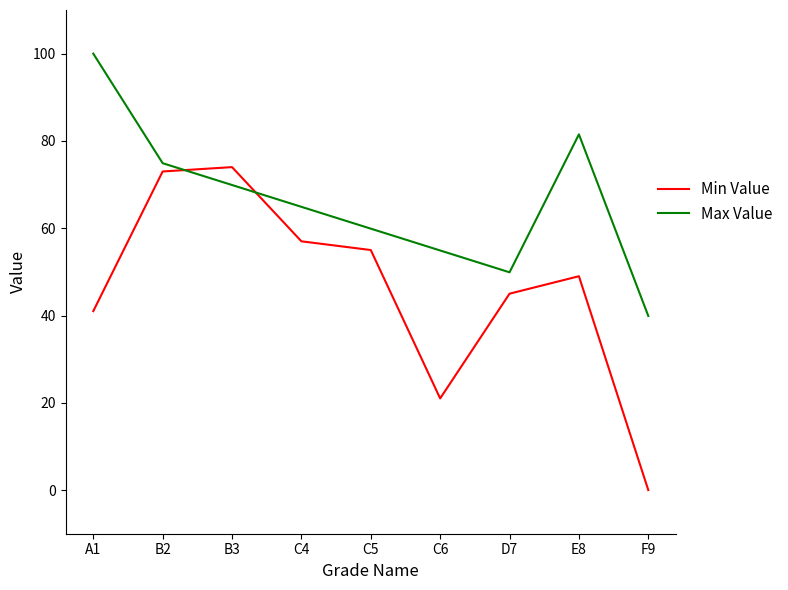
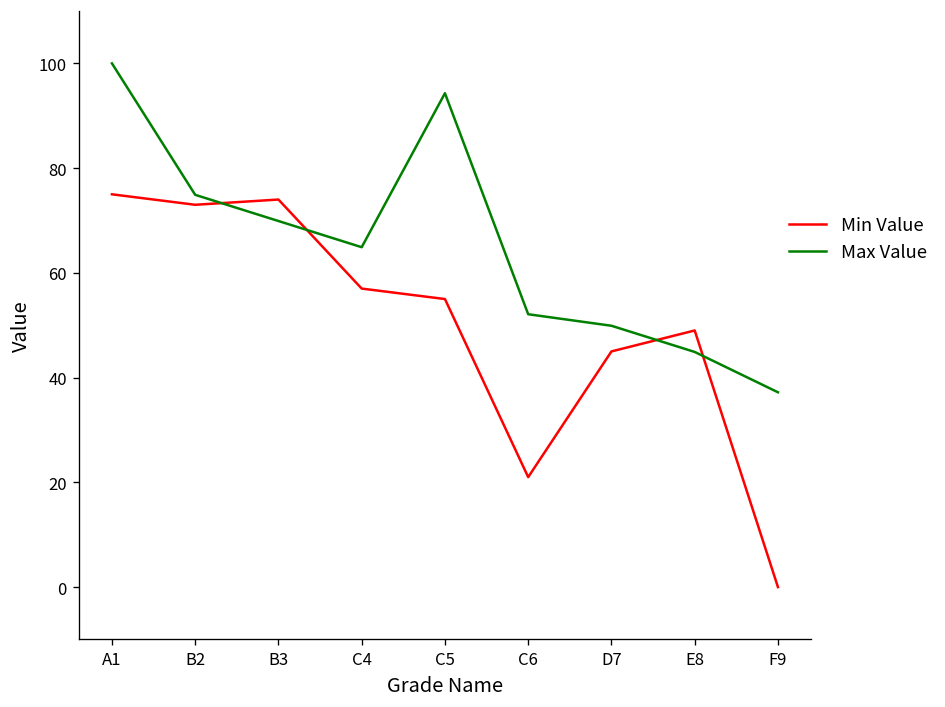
  {
    "Min Value": {
-     "A1": 41,
+     "A1": 75,
      "B2": 73,
      "B3": 74,
      "C4": 57,
      "C5": 55,
      "C6": 21,
      "D7": 45,
      "E8": 49,
      "F9": 0
    },
    "Max Value": {
      "A1": 100,
      "B2": 75,
      "B3": 70,
      "C4": 65,
-     "C5": 60,
-     "C6": 55,
+     "C5": 94,
+     "C6": 52,
      "D7": 50,
-     "E8": 82,
-     "F9": 40
+     "E8": 45,
+     "F9": 37
    }
  }
